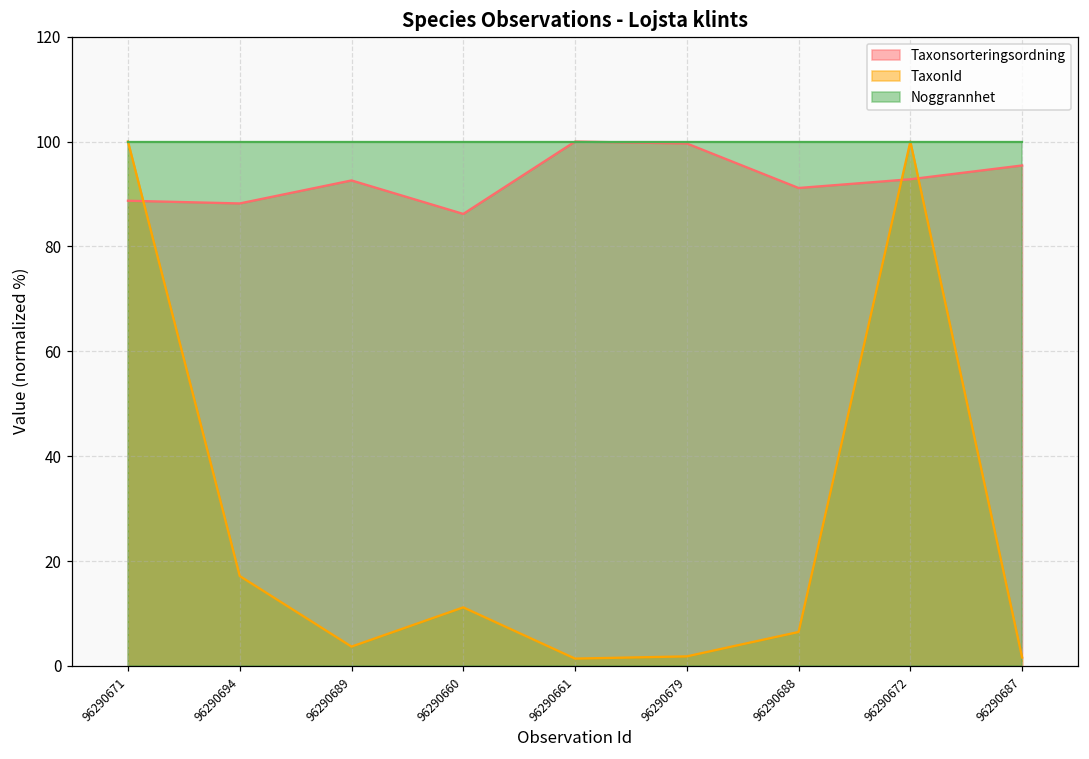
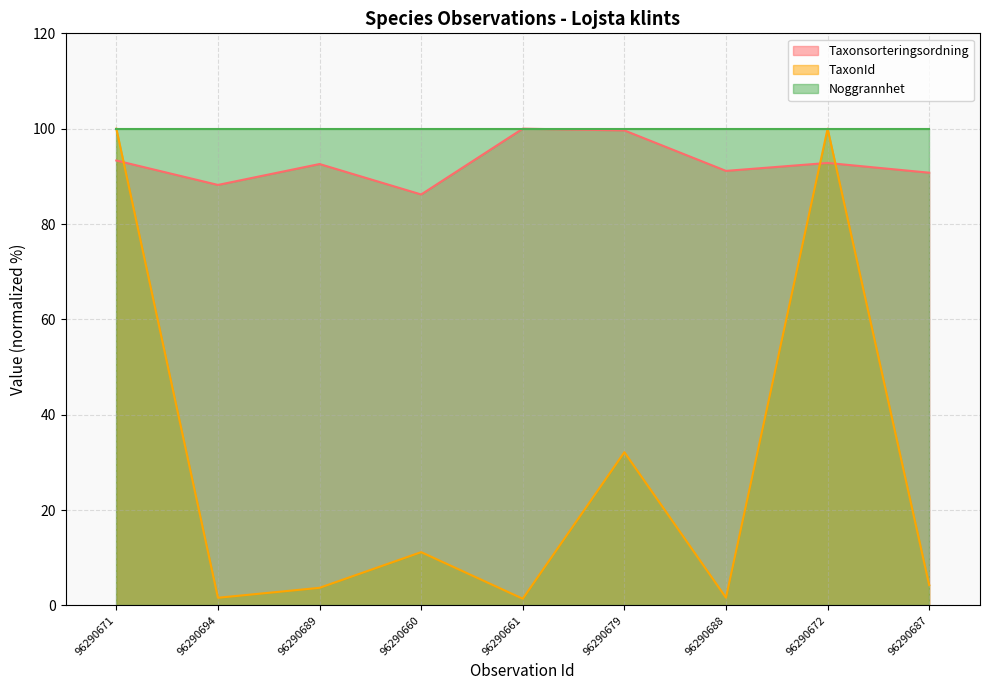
  {
    "Taxonsorteringsordning": {
-     "96290671": 89,
+     "96290671": 93,
      "96290694": 88,
      "96290689": 93,
      "96290660": 86,
      "96290688": 91,
      "96290672": 93,
-     "96290687": 95
+     "96290687": 91
    },
    "TaxonId": {
-     "96290694": 17,
+     "96290694": 2,
      "96290689": 4,
      "96290660": 11,
      "96290661": 1,
-     "96290679": 2,
-     "96290688": 6,
-     "96290687": 2
+     "96290679": 32,
+     "96290688": 2,
+     "96290687": 4
    },
    "Noggrannhet": {
      "96290694": 100,
      "96290689": 100,
      "96290660": 100,
      "96290688": 100,
      "96290687": 100
    }
  }
